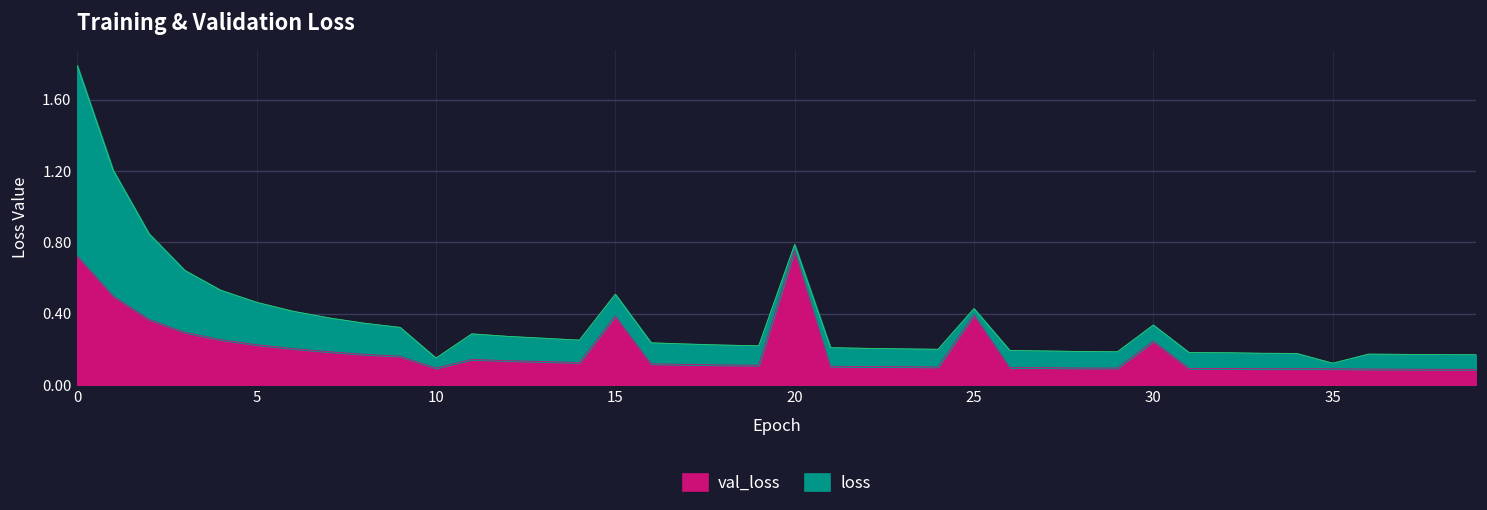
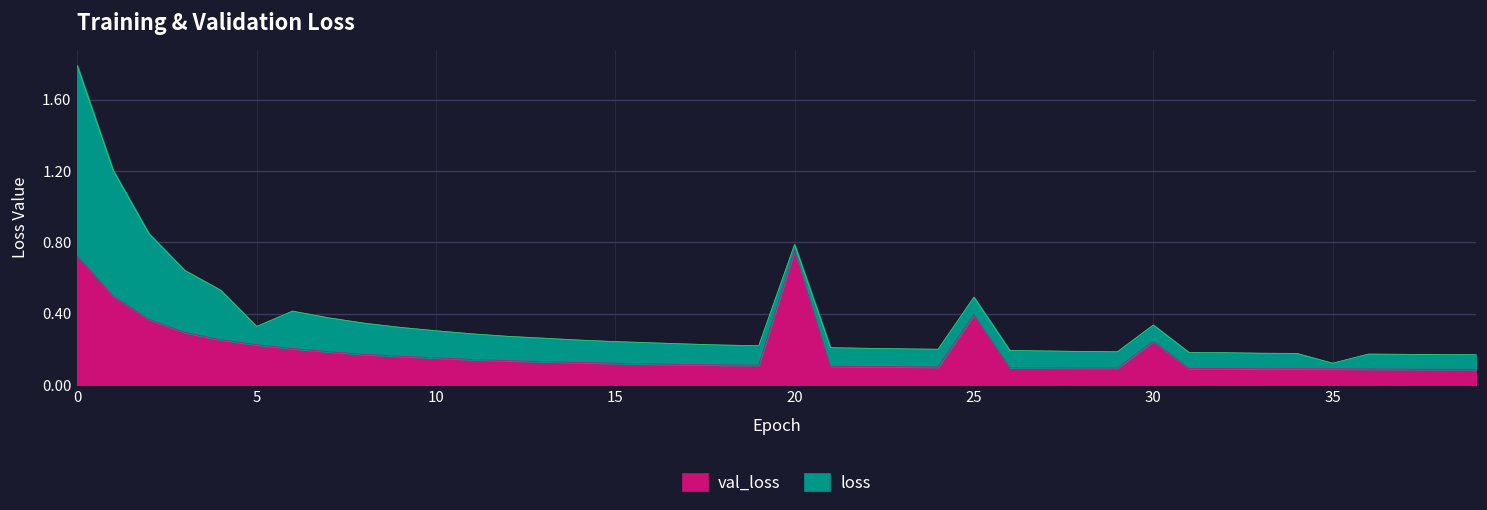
  {
    "val_loss": {
      "0": 0.72,
      "5": 0.23,
-     "10": 0.09,
-     "15": 0.39,
+     "10": 0.15,
+     "15": 0.12,
      "20": 0.75,
      "25": 0.39,
      "30": 0.24,
      "35": 0.09
    },
    "loss": {
      "0": 1.07,
-     "5": 0.24,
-     "10": 0.06,
+     "5": 0.10,
+     "10": 0.15,
      "15": 0.12,
      "20": 0.03,
-     "25": 0.03,
+     "25": 0.10,
      "30": 0.09,
      "35": 0.03
    }
  }
